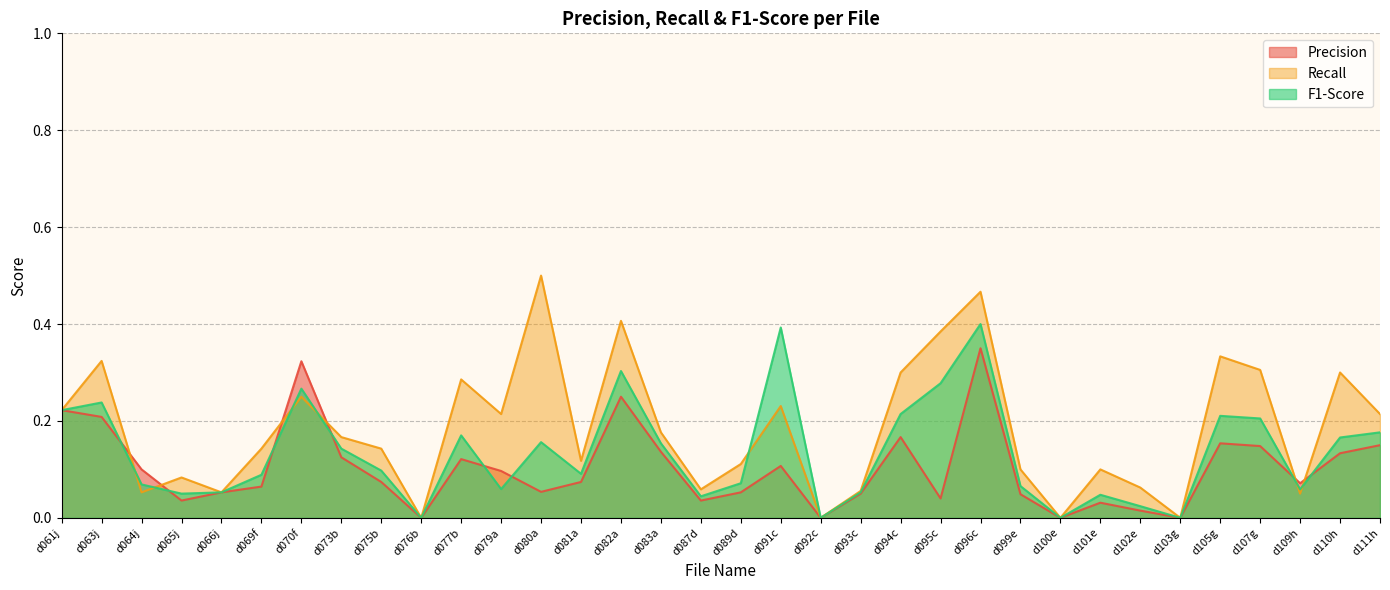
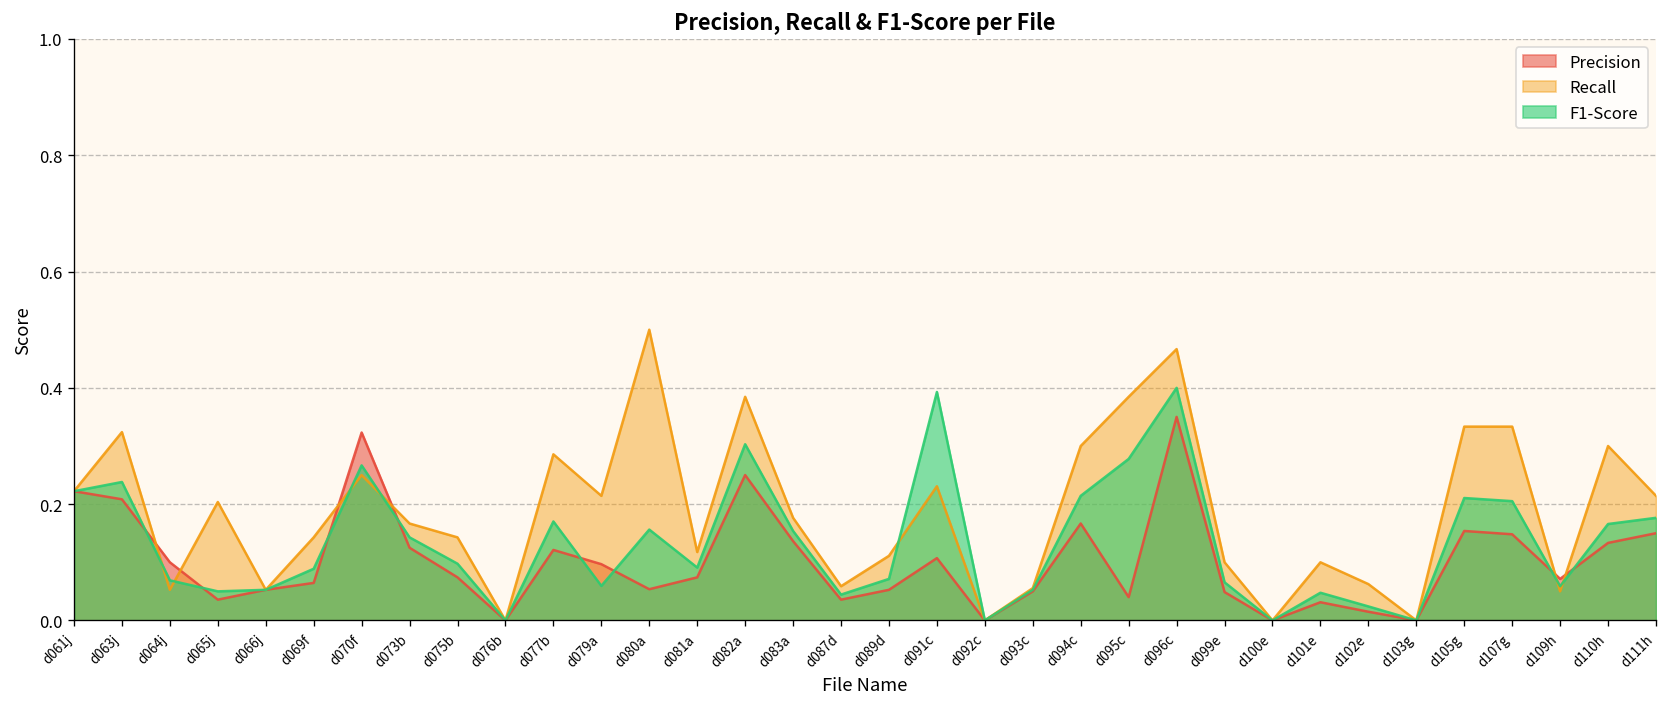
  {
    "Precision": {
      "d063j": 0.21,
      "d064j": 0.10,
      "d065j": 0.04,
      "d069f": 0.06,
      "d070f": 0.32,
      "d073b": 0.13,
      "d075b": 0.07,
      "d077b": 0.12,
      "d079a": 0.10,
      "d080a": 0.05,
      "d081a": 0.07,
      "d082a": 0.25,
      "d083a": 0.14,
      "d087d": 0.04,
      "d089d": 0.05,
      "d091c": 0.11,
      "d094c": 0.17,
      "d095c": 0.04,
      "d096c": 0.35,
      "d099e": 0.05,
      "d101e": 0.03,
      "d102e": 0.01,
      "d105g": 0.15,
      "d107g": 0.15,
      "d109h": 0.07,
      "d110h": 0.13,
      "d111h": 0.15
    },
    "Recall": {
      "d063j": 0.32,
      "d064j": 0.05,
-     "d065j": 0.08,
+     "d065j": 0.20,
      "d069f": 0.14,
      "d070f": 0.25,
      "d073b": 0.17,
      "d075b": 0.14,
      "d077b": 0.29,
      "d079a": 0.21,
      "d080a": 0.50,
      "d081a": 0.12,
-     "d082a": 0.41,
+     "d082a": 0.38,
      "d083a": 0.18,
      "d087d": 0.06,
      "d089d": 0.11,
      "d091c": 0.23,
      "d094c": 0.30,
      "d095c": 0.38,
      "d096c": 0.47,
      "d099e": 0.10,
      "d101e": 0.10,
      "d102e": 0.06,
      "d105g": 0.33,
-     "d107g": 0.31,
+     "d107g": 0.33,
      "d109h": 0.05,
      "d110h": 0.30,
      "d111h": 0.21
    },
    "F1-Score": {
      "d063j": 0.24,
      "d064j": 0.07,
      "d065j": 0.05,
      "d069f": 0.09,
      "d070f": 0.27,
      "d073b": 0.14,
      "d075b": 0.10,
      "d077b": 0.17,
      "d079a": 0.06,
      "d080a": 0.16,
      "d081a": 0.09,
      "d082a": 0.30,
      "d083a": 0.15,
      "d087d": 0.04,
      "d089d": 0.07,
      "d091c": 0.39,
      "d094c": 0.21,
      "d095c": 0.28,
      "d096c": 0.40,
      "d099e": 0.07,
      "d101e": 0.05,
      "d102e": 0.02,
      "d105g": 0.21,
      "d107g": 0.21,
      "d109h": 0.06,
      "d110h": 0.17,
      "d111h": 0.18
    }
  }
